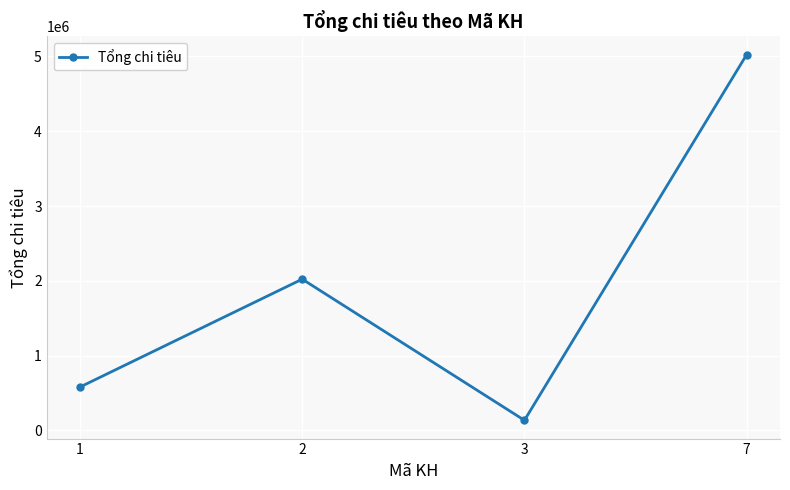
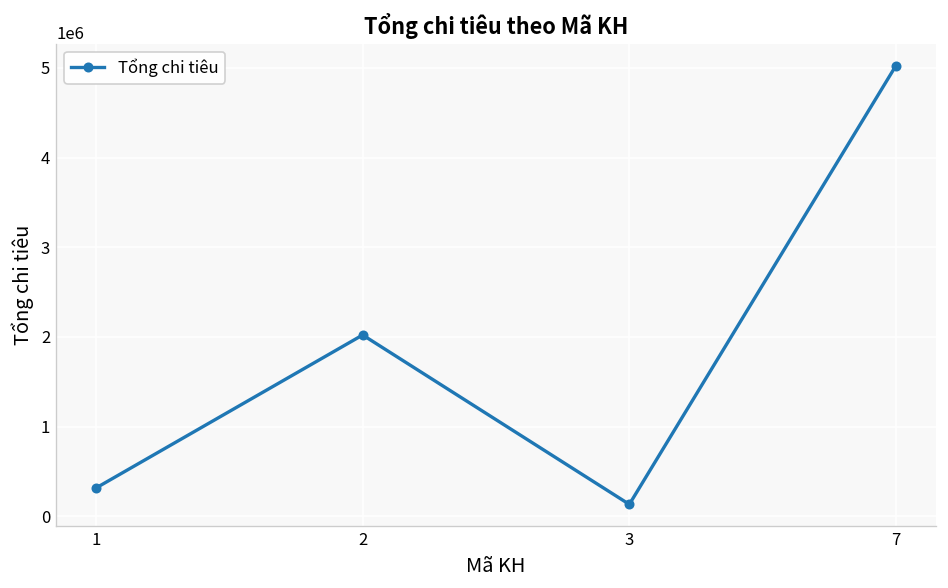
  {
-   "1": 600000,
+   "1": 300000,
    "2": 2000000,
    "3": 100000,
    "7": 5000000
  }
